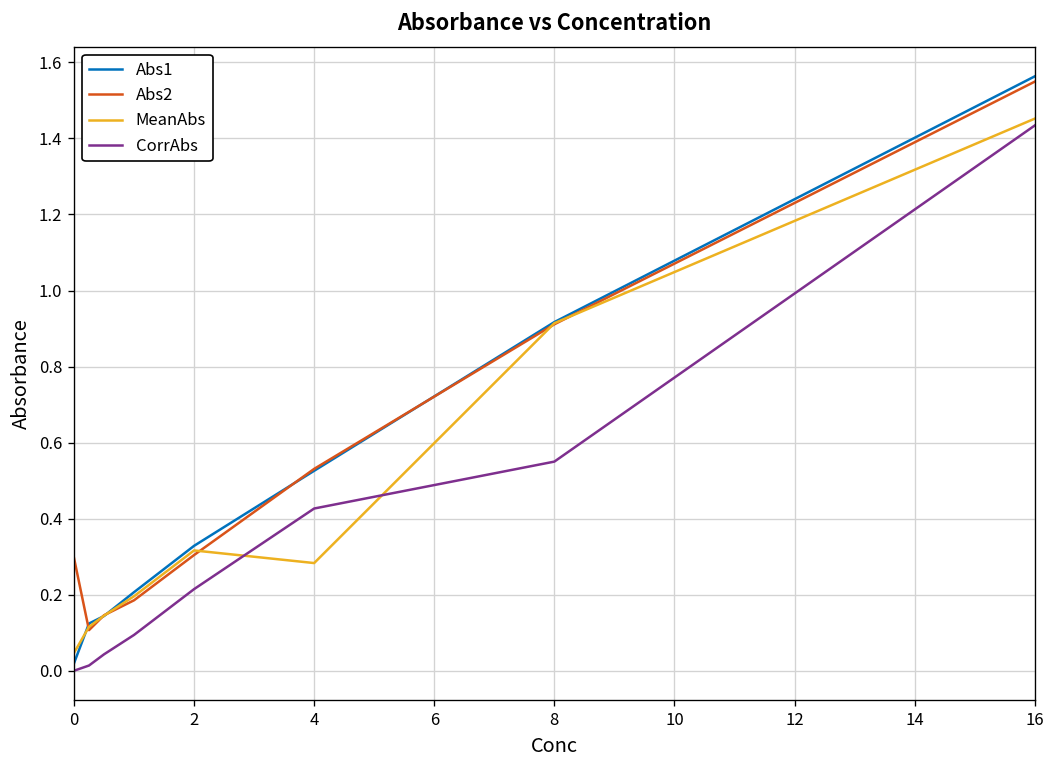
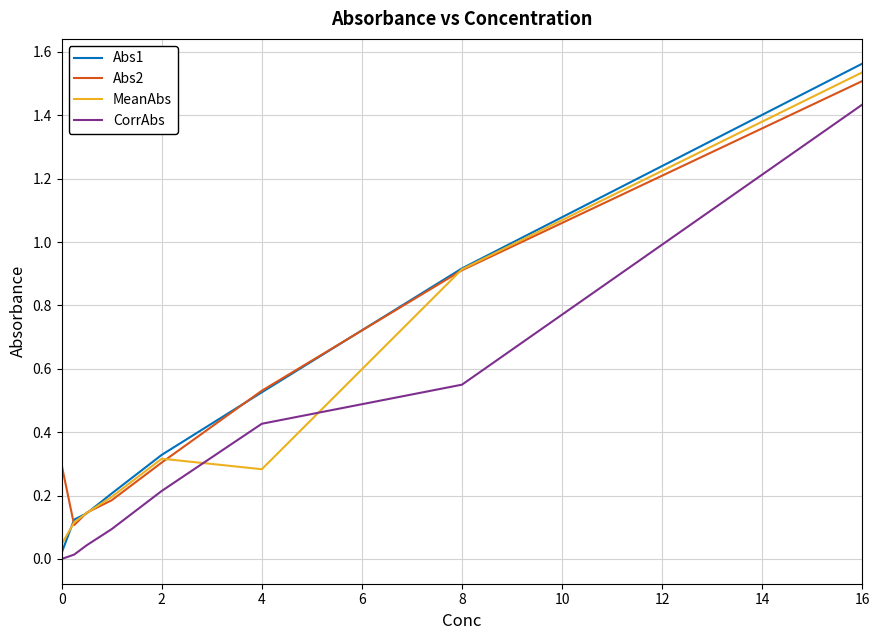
  {
    "Abs1": {
      "0": 0.02,
      "2": 0.33,
      "16": 1.56
    },
    "Abs2": {
      "0": 0.30,
      "2": 0.30,
-     "16": 1.55
+     "16": 1.51
    },
    "MeanAbs": {
      "0": 0.05,
      "2": 0.32,
      "4": 0.28,
-     "16": 1.45
+     "16": 1.54
    },
    "CorrAbs": {
      "0": 0.00,
      "2": 0.21,
      "4": 0.43,
      "8": 0.55,
      "16": 1.43
    }
  }
